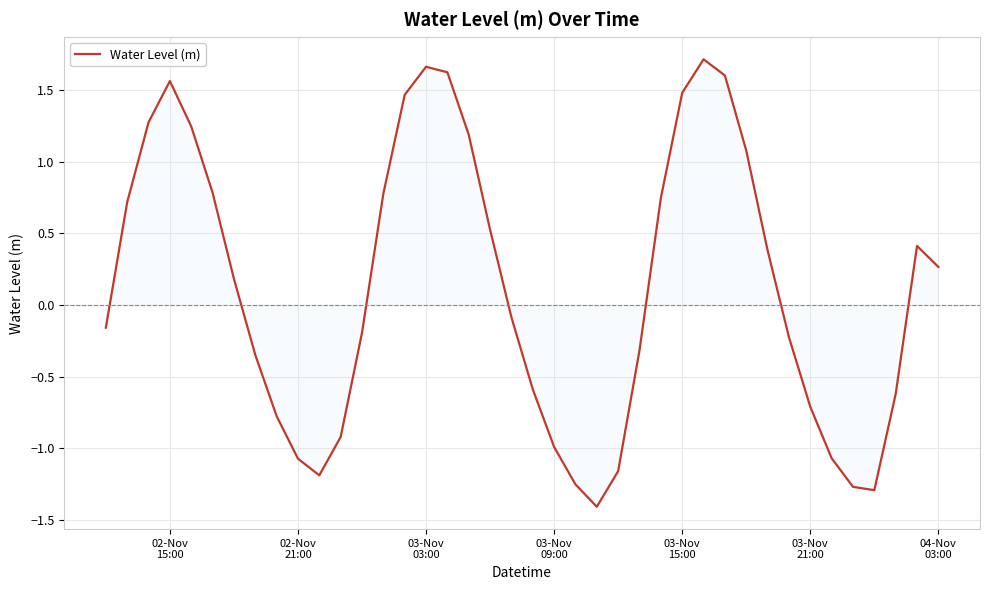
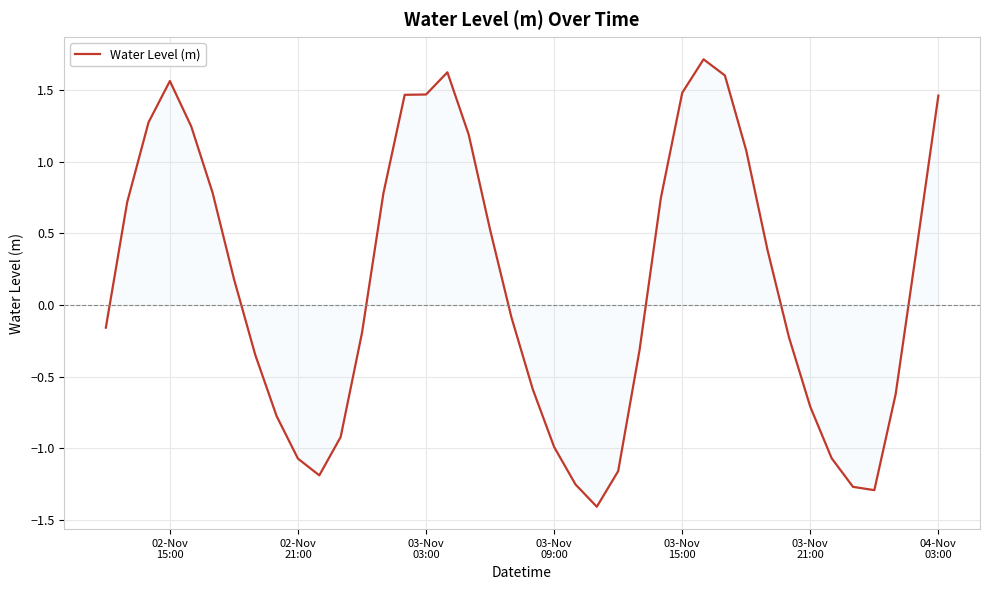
  {
    "Water Level (m)": {
      "02-Nov 21:00": -1.07,
-     "03-Nov 03:00": 1.66,
+     "03-Nov 03:00": 1.47,
      "03-Nov 09:00": -0.99,
      "03-Nov 21:00": -0.71,
-     "04-Nov 03:00": 0.27
+     "04-Nov 03:00": 1.46
    }
  }
